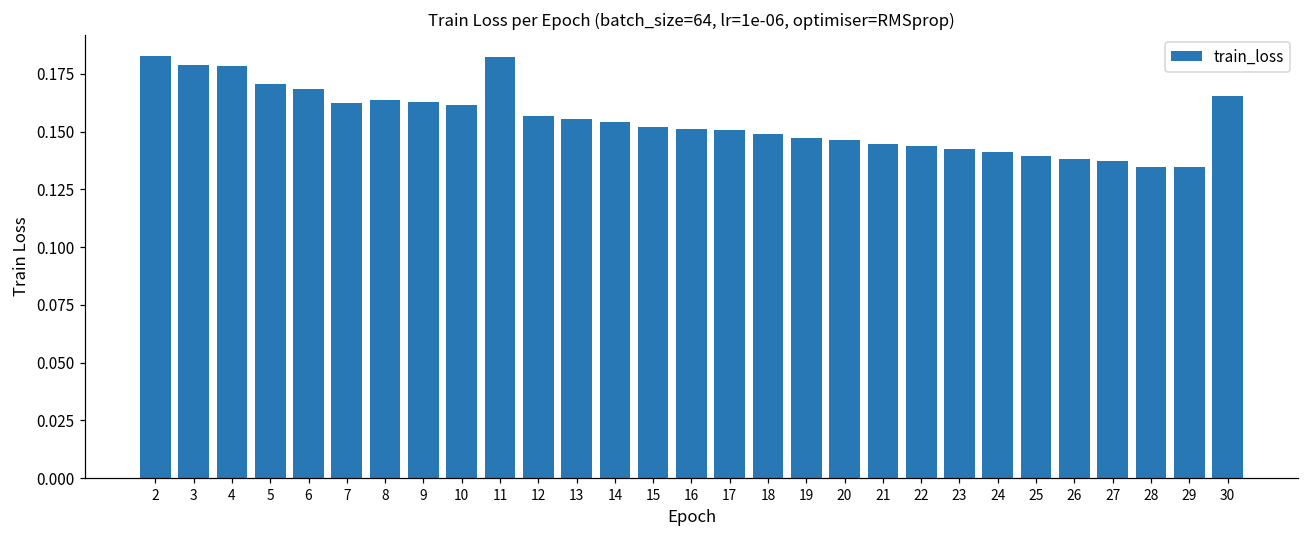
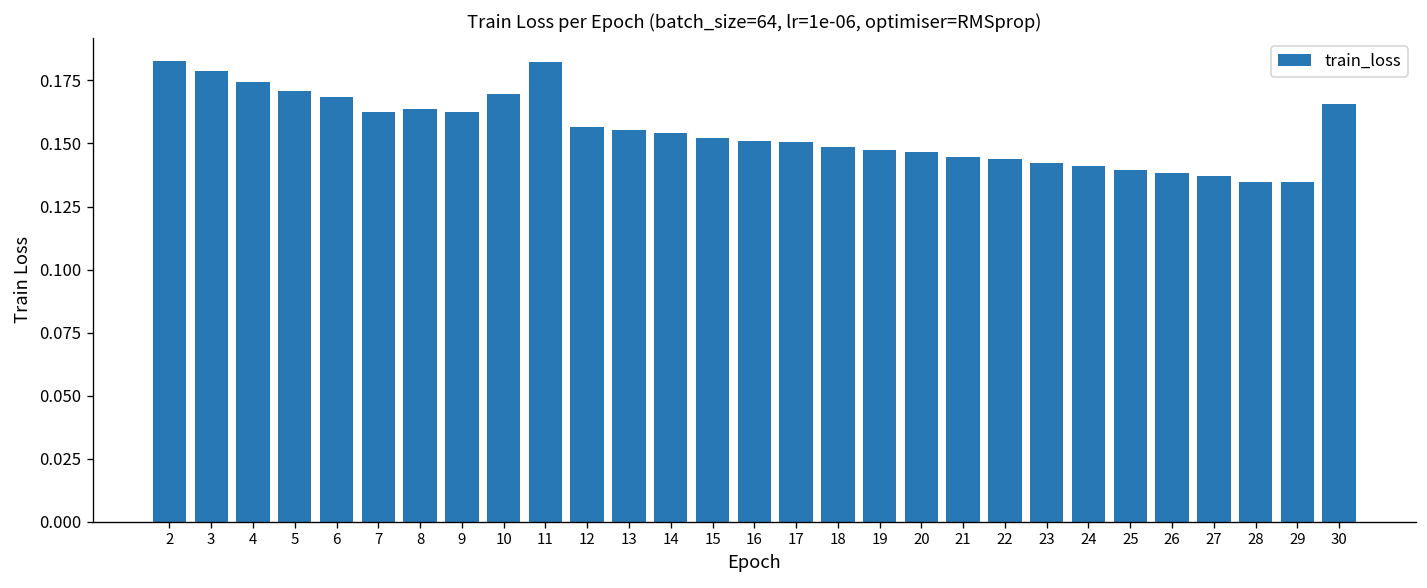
  {
    "2": 0.183,
    "3": 0.179,
-   "4": 0.178,
+   "4": 0.174,
    "5": 0.171,
    "6": 0.168,
    "7": 0.163,
    "8": 0.164,
    "9": 0.163,
-   "10": 0.161,
+   "10": 0.170,
    "11": 0.182,
    "12": 0.157,
    "13": 0.155,
    "14": 0.154,
    "15": 0.152,
    "16": 0.151,
    "17": 0.150,
    "18": 0.149,
    "19": 0.147,
    "20": 0.147,
    "21": 0.145,
    "22": 0.144,
    "23": 0.142,
    "24": 0.141,
    "25": 0.139,
    "26": 0.138,
    "27": 0.137,
    "28": 0.135,
    "29": 0.135,
    "30": 0.166
  }
